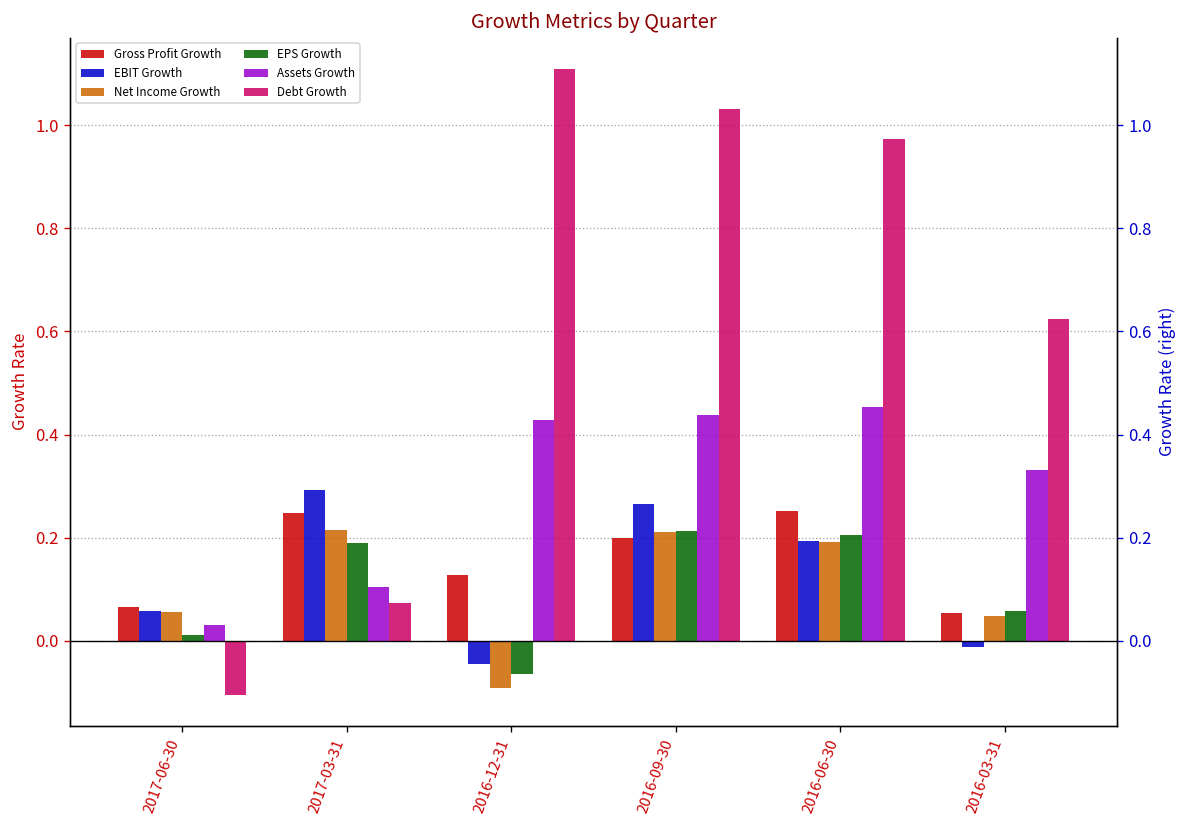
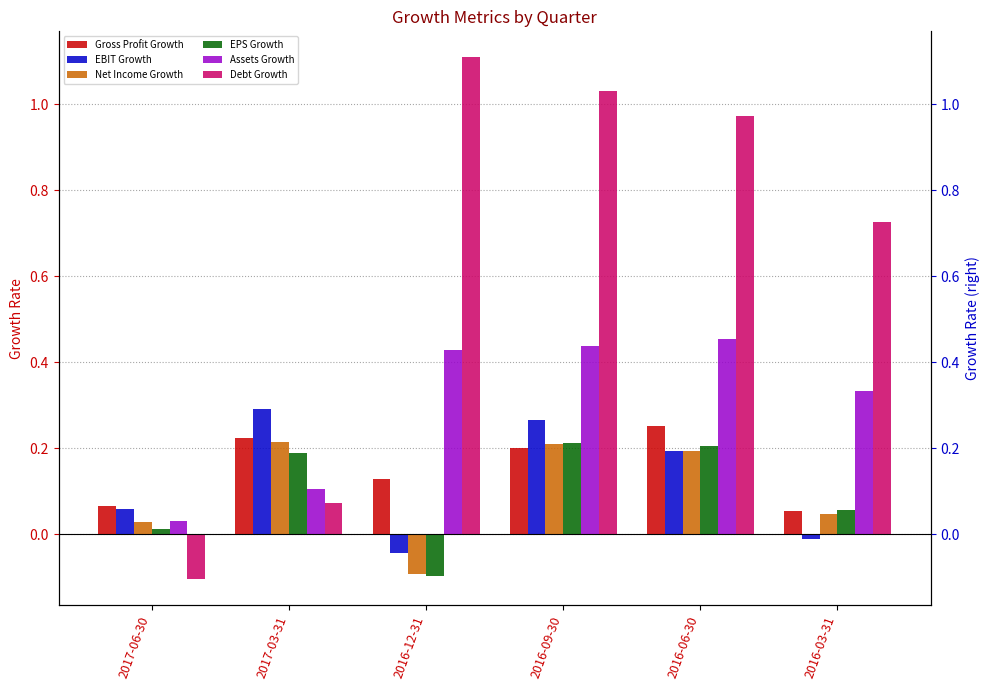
  {
    "Gross Profit Growth": {
      "2017-06-30": 0.07,
-     "2017-03-31": 0.25,
+     "2017-03-31": 0.22,
      "2016-12-31": 0.13,
      "2016-09-30": 0.20,
      "2016-06-30": 0.25,
      "2016-03-31": 0.05
    },
    "EBIT Growth": {
      "2017-06-30": 0.06,
      "2017-03-31": 0.29,
      "2016-12-31": -0.04,
      "2016-09-30": 0.26,
      "2016-06-30": 0.19,
      "2016-03-31": -0.01
    },
    "Net Income Growth": {
-     "2017-06-30": 0.06,
+     "2017-06-30": 0.03,
      "2017-03-31": 0.21,
      "2016-12-31": -0.09,
      "2016-09-30": 0.21,
      "2016-06-30": 0.19,
      "2016-03-31": 0.05
    },
    "EPS Growth": {
      "2017-06-30": 0.01,
      "2017-03-31": 0.19,
-     "2016-12-31": -0.06,
+     "2016-12-31": -0.10,
      "2016-09-30": 0.21,
      "2016-06-30": 0.21,
      "2016-03-31": 0.06
    },
    "Assets Growth": {
      "2017-06-30": 0.03,
      "2017-03-31": 0.10,
      "2016-12-31": 0.43,
      "2016-09-30": 0.44,
      "2016-06-30": 0.45,
      "2016-03-31": 0.33
    },
    "Debt Growth": {
      "2017-06-30": -0.10,
      "2017-03-31": 0.07,
      "2016-12-31": 1.11,
      "2016-09-30": 1.03,
      "2016-06-30": 0.97,
-     "2016-03-31": 0.62
+     "2016-03-31": 0.73
    }
  }
